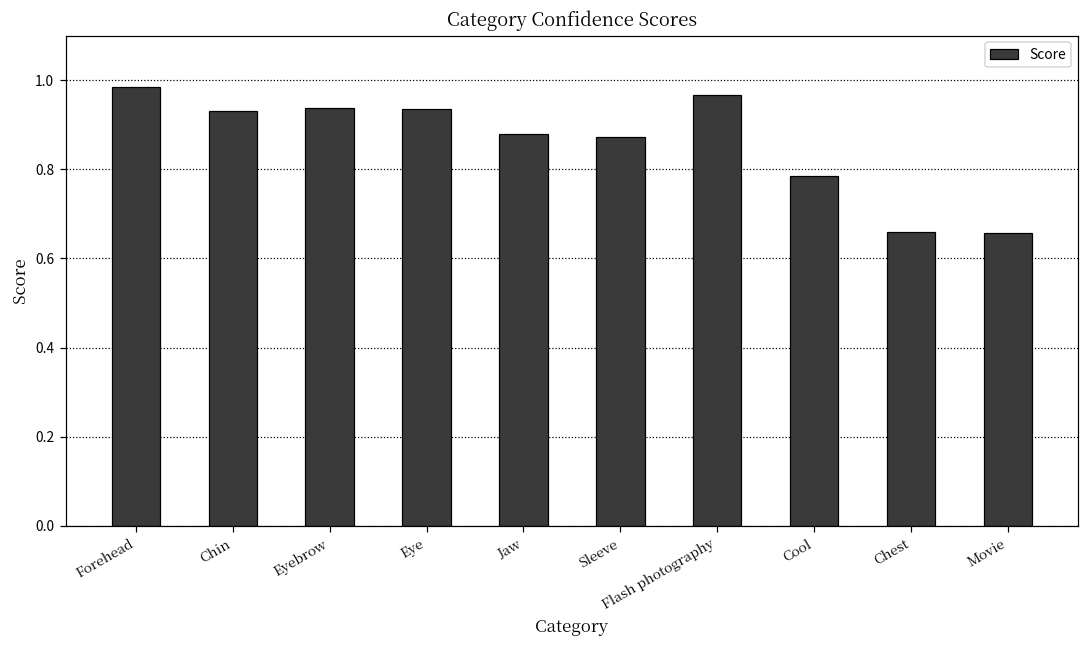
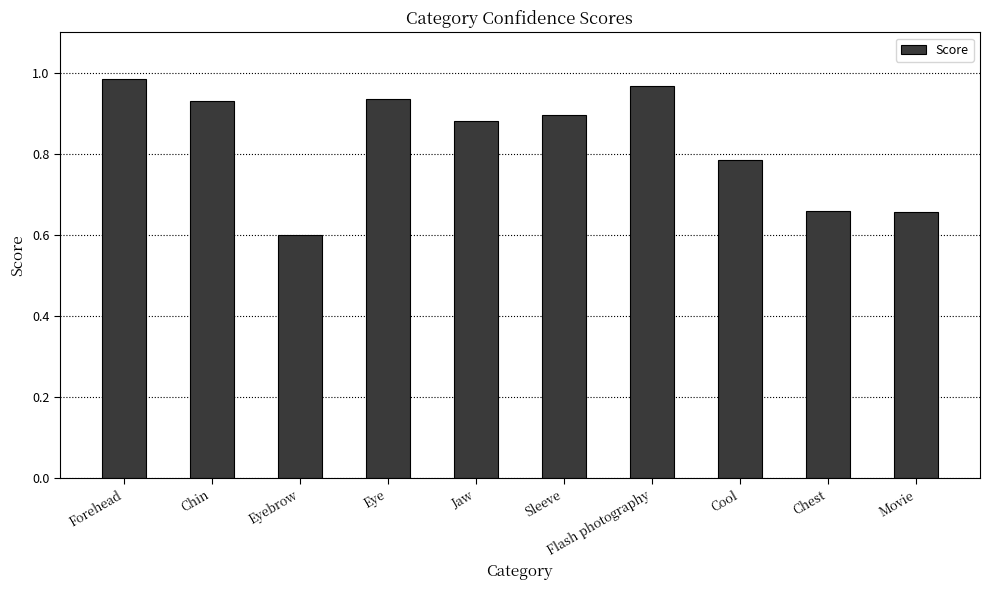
  {
    "Forehead": 0.98,
    "Chin": 0.93,
-   "Eyebrow": 0.94,
+   "Eyebrow": 0.60,
    "Eye": 0.93,
    "Jaw": 0.88,
-   "Sleeve": 0.87,
+   "Sleeve": 0.90,
    "Flash photography": 0.97,
    "Cool": 0.78,
    "Chest": 0.66,
    "Movie": 0.66
  }
